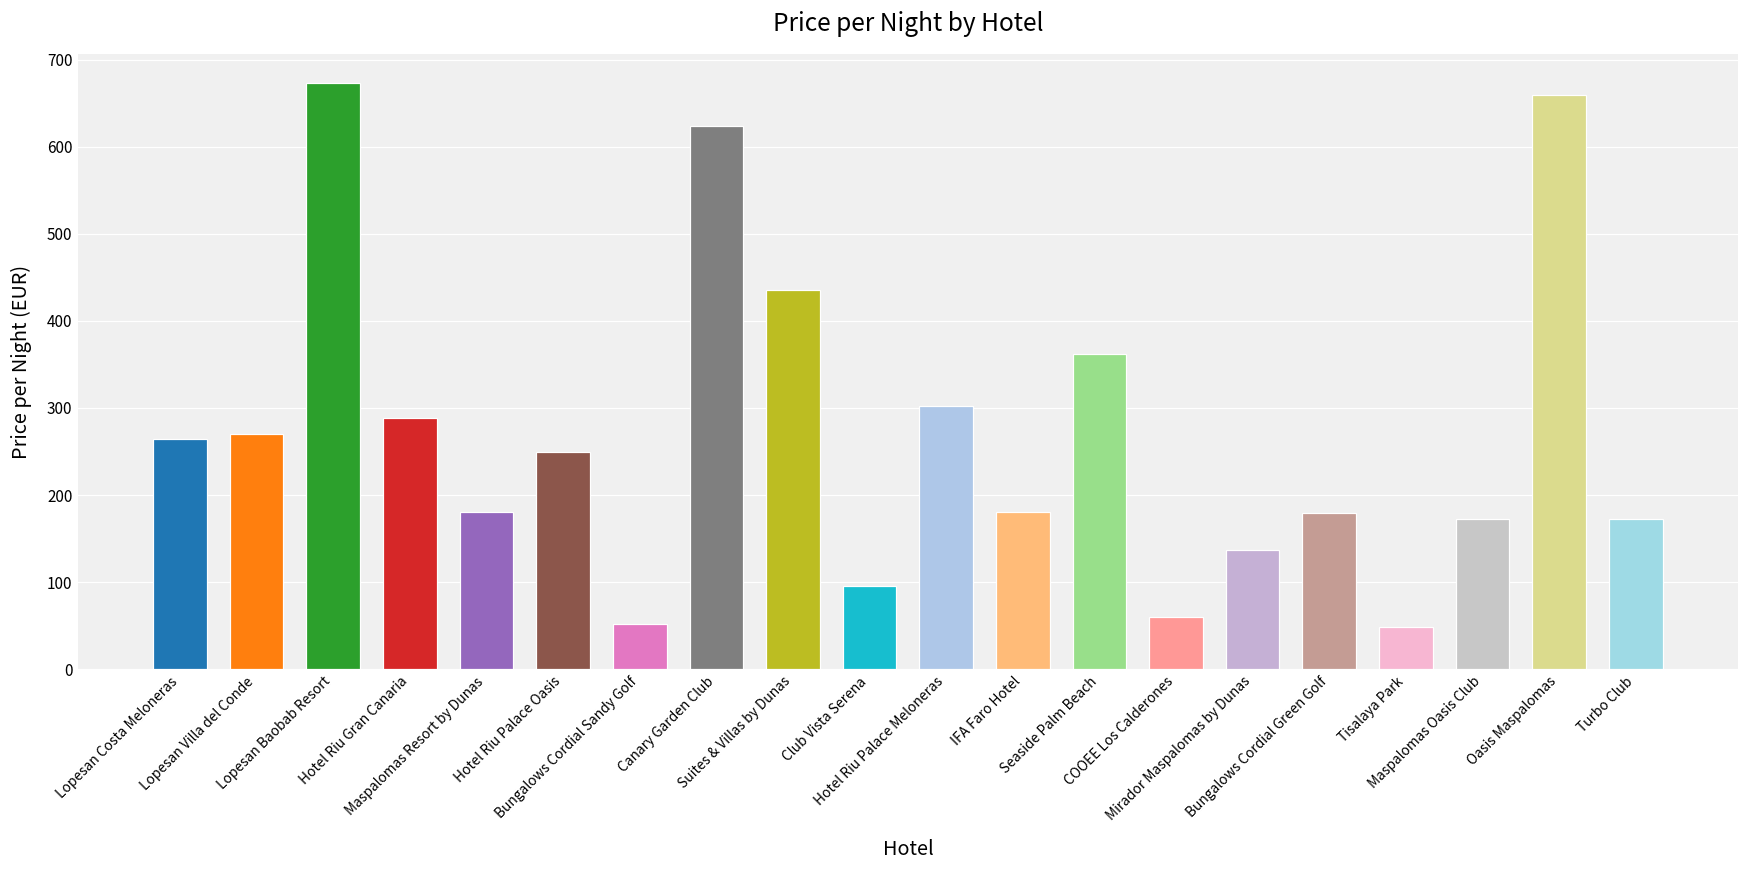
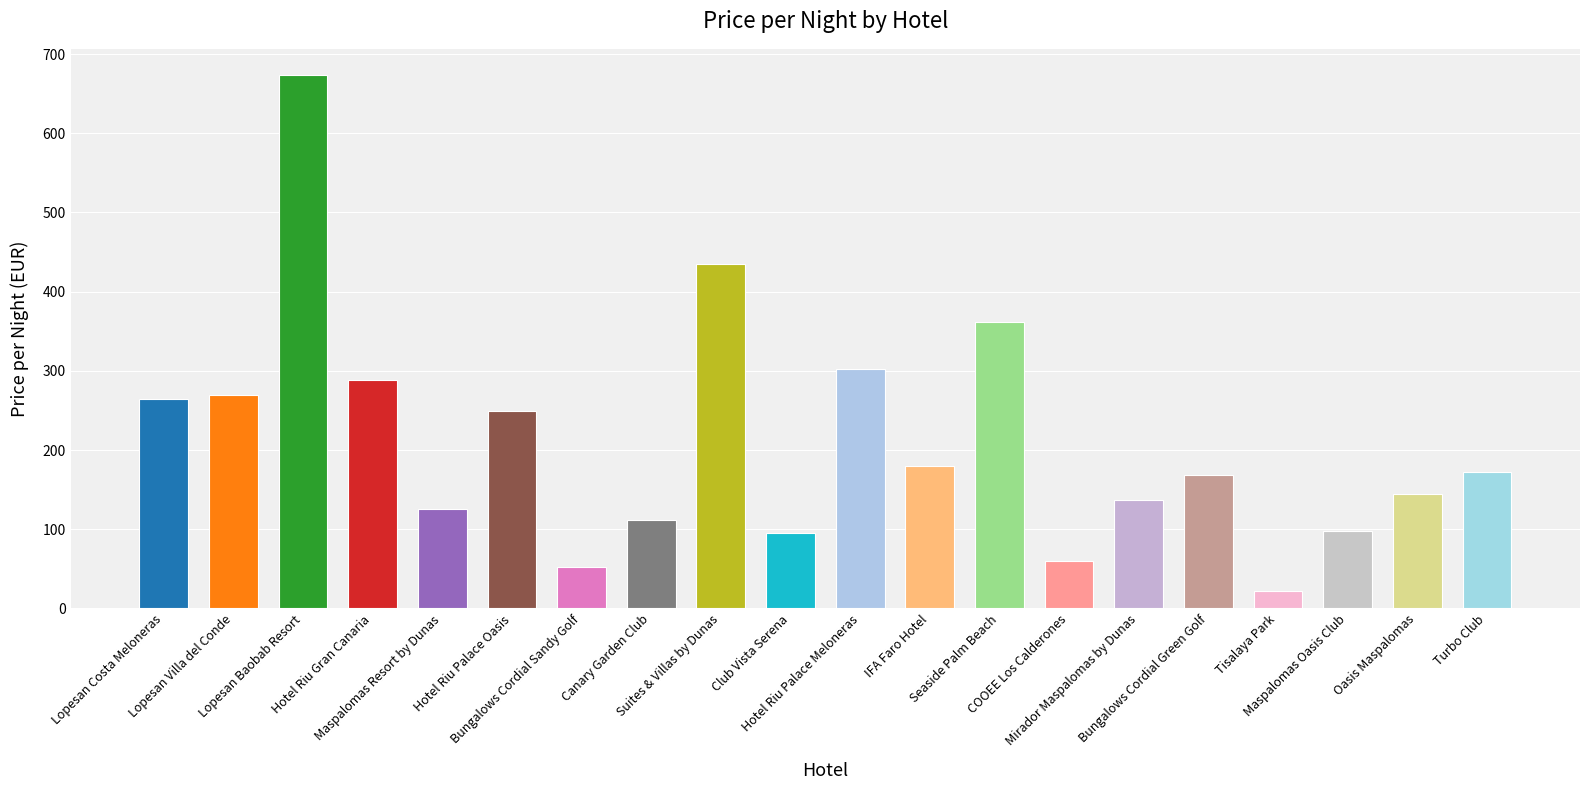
  {
    "Lopesan Costa Meloneras": 260,
    "Lopesan Villa del Conde": 270,
    "Lopesan Baobab Resort": 670,
    "Hotel Riu Gran Canaria": 290,
-   "Maspalomas Resort by Dunas": 180,
+   "Maspalomas Resort by Dunas": 130,
    "Hotel Riu Palace Oasis": 250,
    "Bungalows Cordial Sandy Golf": 50,
-   "Canary Garden Club": 620,
+   "Canary Garden Club": 110,
    "Suites & Villas by Dunas": 440,
    "Club Vista Serena": 100,
    "Hotel Riu Palace Meloneras": 300,
    "IFA Faro Hotel": 180,
    "Seaside Palm Beach": 360,
    "COOEE Los Calderones": 60,
    "Mirador Maspalomas by Dunas": 140,
-   "Bungalows Cordial Green Golf": 180,
-   "Tisalaya Park": 50,
-   "Maspalomas Oasis Club": 170,
-   "Oasis Maspalomas": 660,
+   "Bungalows Cordial Green Golf": 170,
+   "Tisalaya Park": 20,
+   "Maspalomas Oasis Club": 100,
+   "Oasis Maspalomas": 140,
    "Turbo Club": 170
  }
